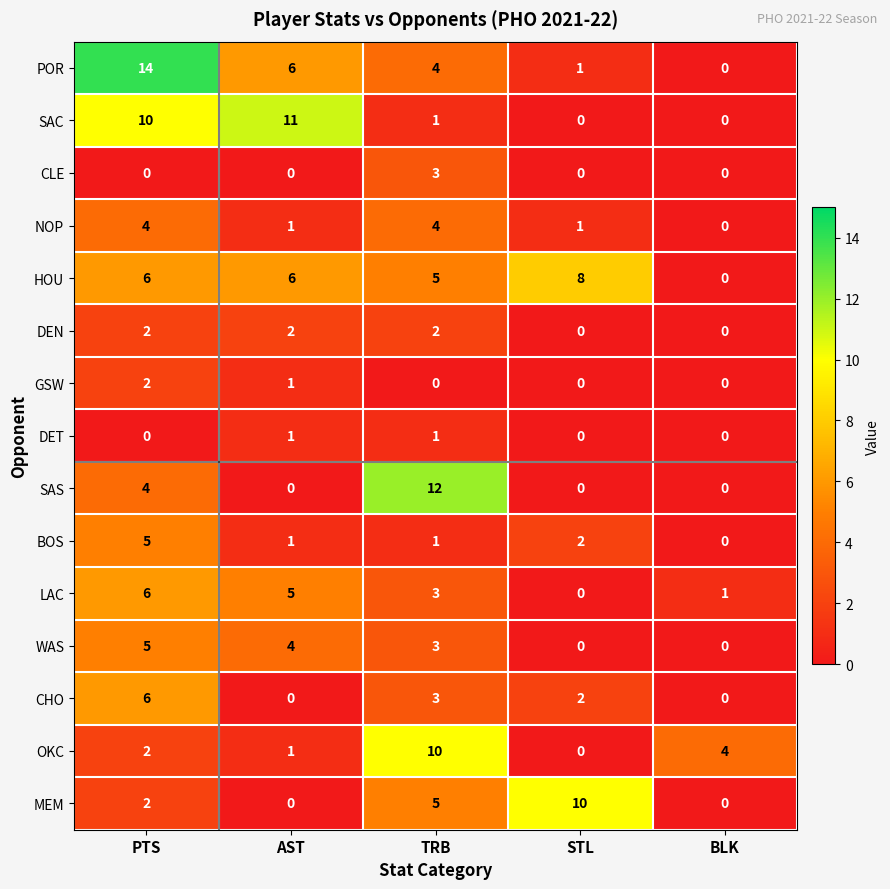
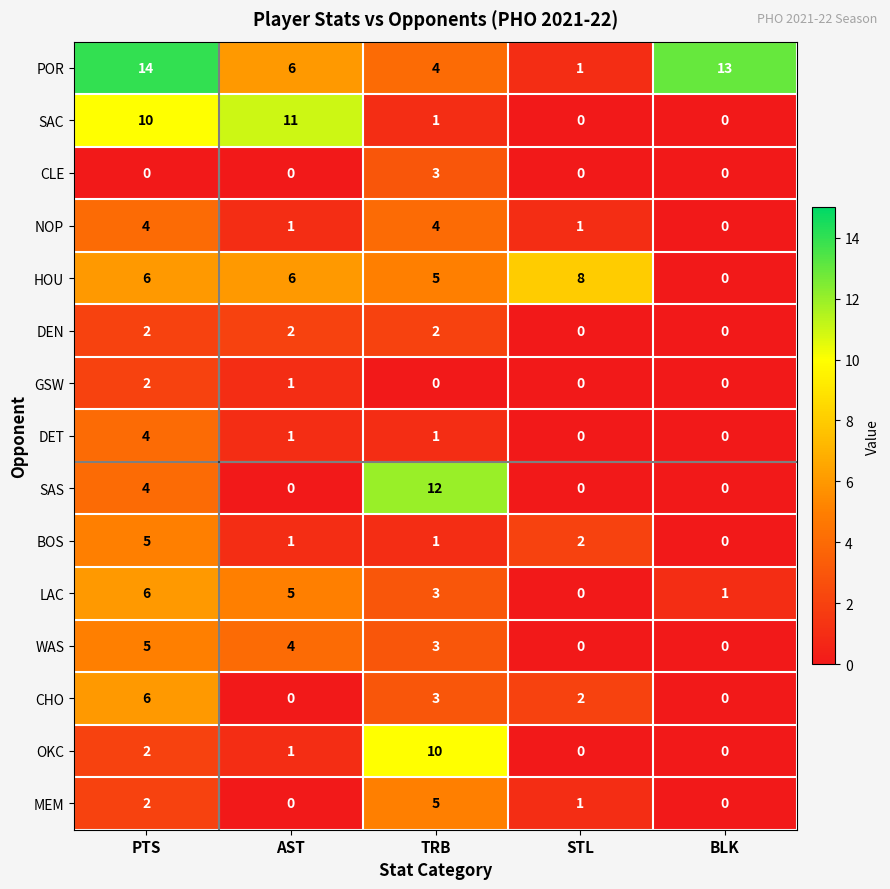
  {
    "POR": {
      "PTS": 14,
      "AST": 6,
      "TRB": 4,
      "STL": 1,
-     "BLK": 0
+     "BLK": 13
    },
    "SAC": {
      "PTS": 10,
      "AST": 11,
      "TRB": 1,
      "STL": 0,
      "BLK": 0
    },
    "CLE": {
      "PTS": 0,
      "AST": 0,
      "TRB": 3,
      "STL": 0,
      "BLK": 0
    },
    "NOP": {
      "PTS": 4,
      "AST": 1,
      "TRB": 4,
      "STL": 1,
      "BLK": 0
    },
    "HOU": {
      "PTS": 6,
      "AST": 6,
      "TRB": 5,
      "STL": 8,
      "BLK": 0
    },
    "DEN": {
      "PTS": 2,
      "AST": 2,
      "TRB": 2,
      "STL": 0,
      "BLK": 0
    },
    "GSW": {
      "PTS": 2,
      "AST": 1,
      "TRB": 0,
      "STL": 0,
      "BLK": 0
    },
    "DET": {
-     "PTS": 0,
+     "PTS": 4,
      "AST": 1,
      "TRB": 1,
      "STL": 0,
      "BLK": 0
    },
    "SAS": {
      "PTS": 4,
      "AST": 0,
      "TRB": 12,
      "STL": 0,
      "BLK": 0
    },
    "BOS": {
      "PTS": 5,
      "AST": 1,
      "TRB": 1,
      "STL": 2,
      "BLK": 0
    },
    "LAC": {
      "PTS": 6,
      "AST": 5,
      "TRB": 3,
      "STL": 0,
      "BLK": 1
    },
    "WAS": {
      "PTS": 5,
      "AST": 4,
      "TRB": 3,
      "STL": 0,
      "BLK": 0
    },
    "CHO": {
      "PTS": 6,
      "AST": 0,
      "TRB": 3,
      "STL": 2,
      "BLK": 0
    },
    "OKC": {
      "PTS": 2,
      "AST": 1,
      "TRB": 10,
      "STL": 0,
-     "BLK": 4
+     "BLK": 0
    },
    "MEM": {
      "PTS": 2,
      "AST": 0,
      "TRB": 5,
-     "STL": 10,
+     "STL": 1,
      "BLK": 0
    }
  }
